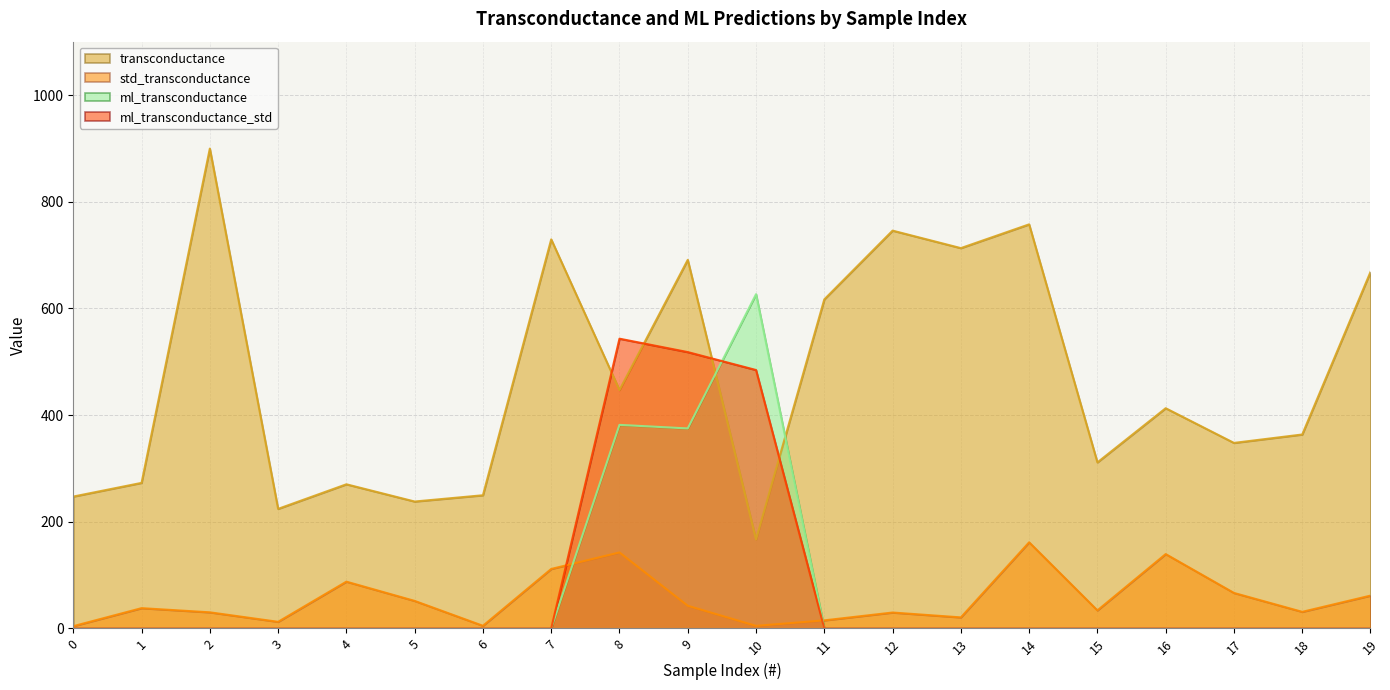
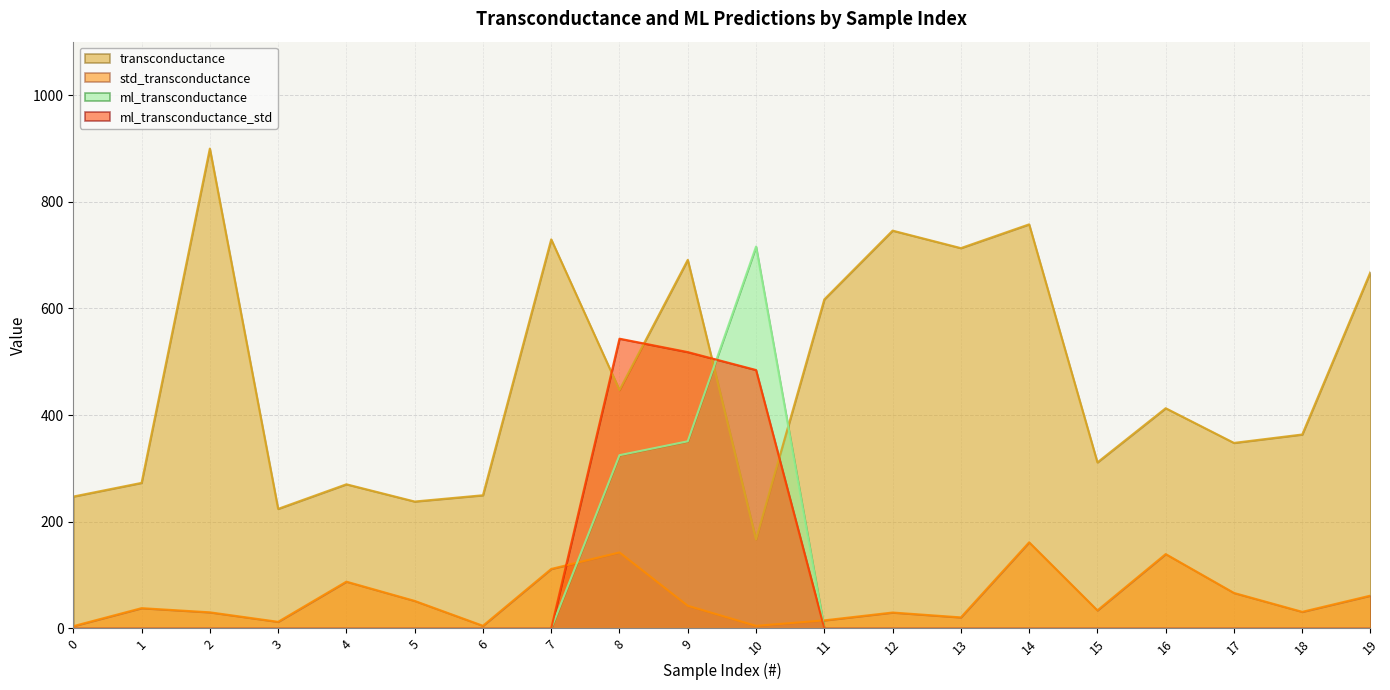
  {
    "ml_transconductance": {
-     "8": 380,
-     "9": 370,
-     "10": 630
+     "8": 320,
+     "9": 350,
+     "10": 720
    }
  }
